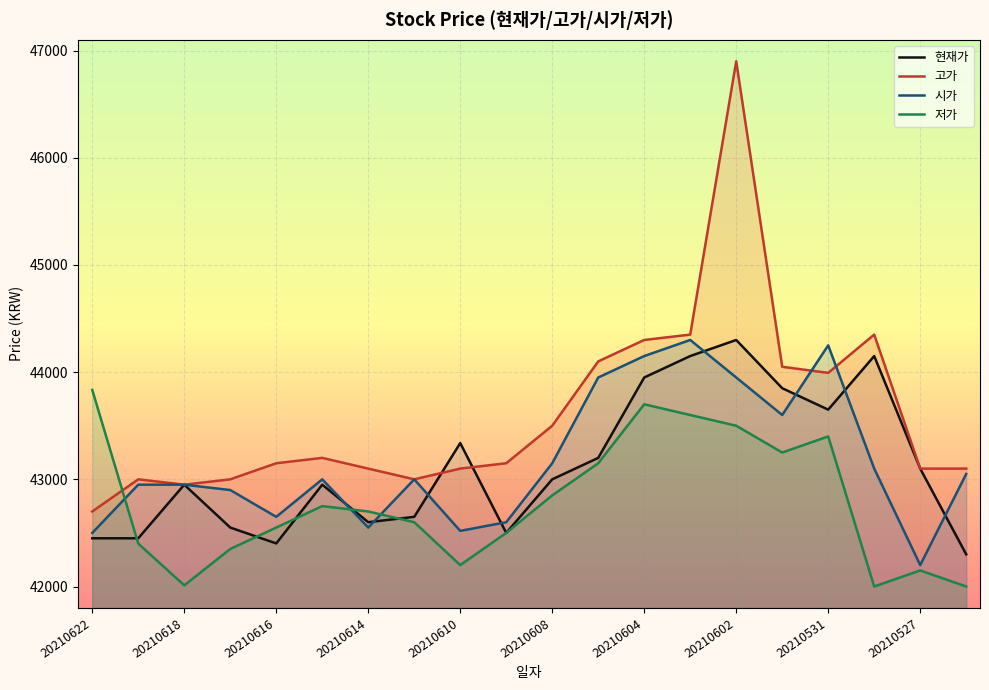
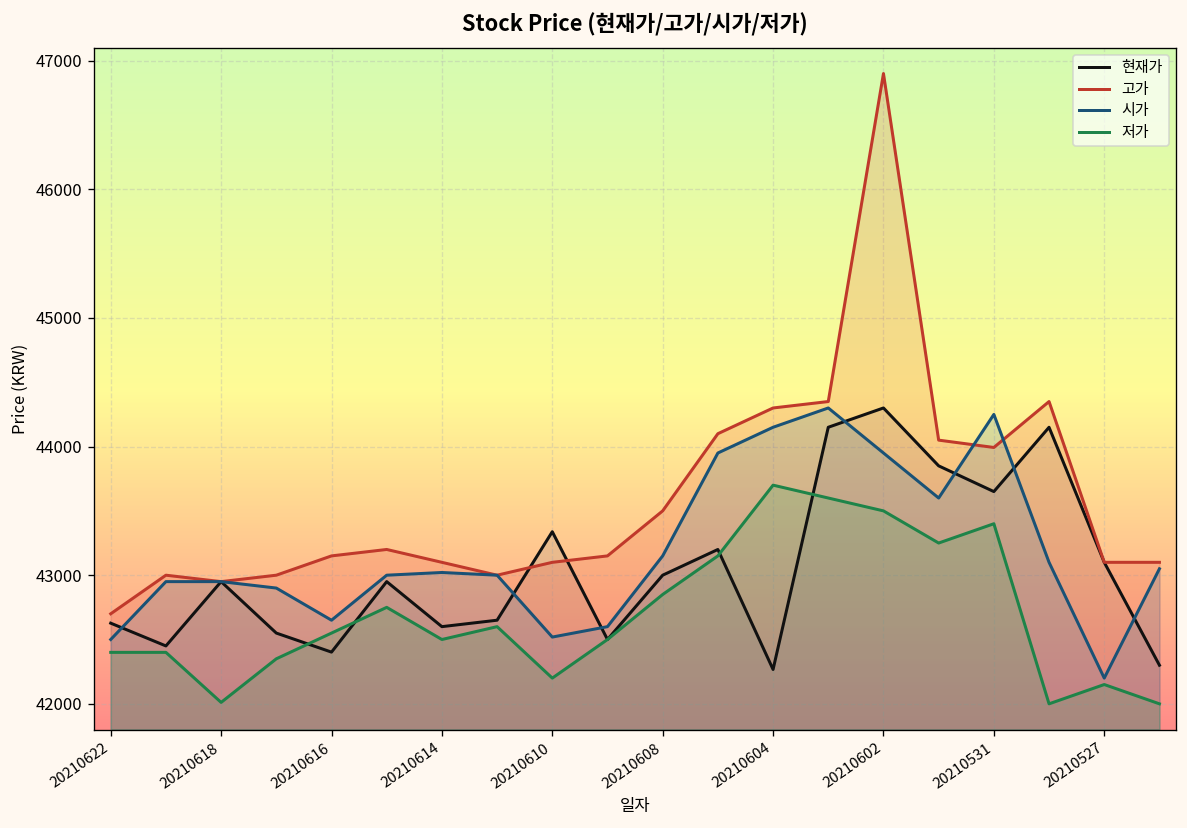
  {
    "현재가": {
-     "20210622": 42450,
+     "20210622": 42630,
      "20210616": 42400,
      "20210614": 42600,
      "20210610": 43340,
      "20210608": 43000,
-     "20210604": 43950,
+     "20210604": 42270,
      "20210602": 44300,
      "20210531": 43650
    },
    "고가": {
      "20210622": 42700,
      "20210616": 43150,
      "20210614": 43100,
      "20210610": 43100,
      "20210608": 43500,
      "20210604": 44300,
      "20210602": 46900,
      "20210531": 43990
    },
    "시가": {
      "20210622": 42500,
      "20210616": 42650,
-     "20210614": 42550,
+     "20210614": 43020,
      "20210610": 42520,
      "20210608": 43150,
      "20210604": 44150,
      "20210602": 43950,
      "20210531": 44250,
      "20210527": 42200
    },
    "저가": {
-     "20210622": 43830,
+     "20210622": 42400,
      "20210618": 42010,
      "20210616": 42550,
-     "20210614": 42700,
+     "20210614": 42500,
      "20210610": 42200,
      "20210608": 42850,
      "20210604": 43700,
      "20210602": 43500,
      "20210531": 43400,
      "20210527": 42150
    }
  }
